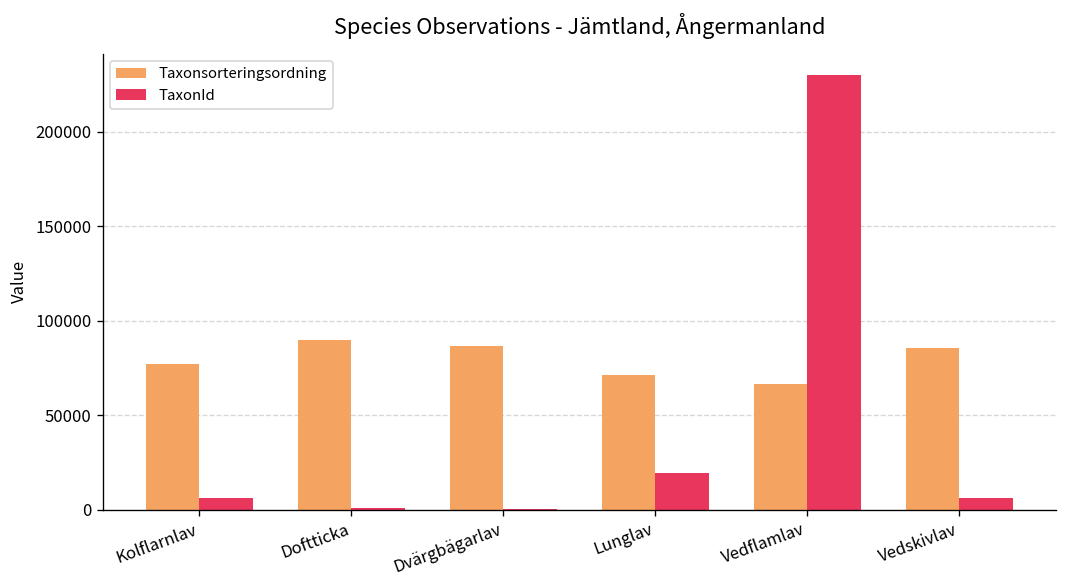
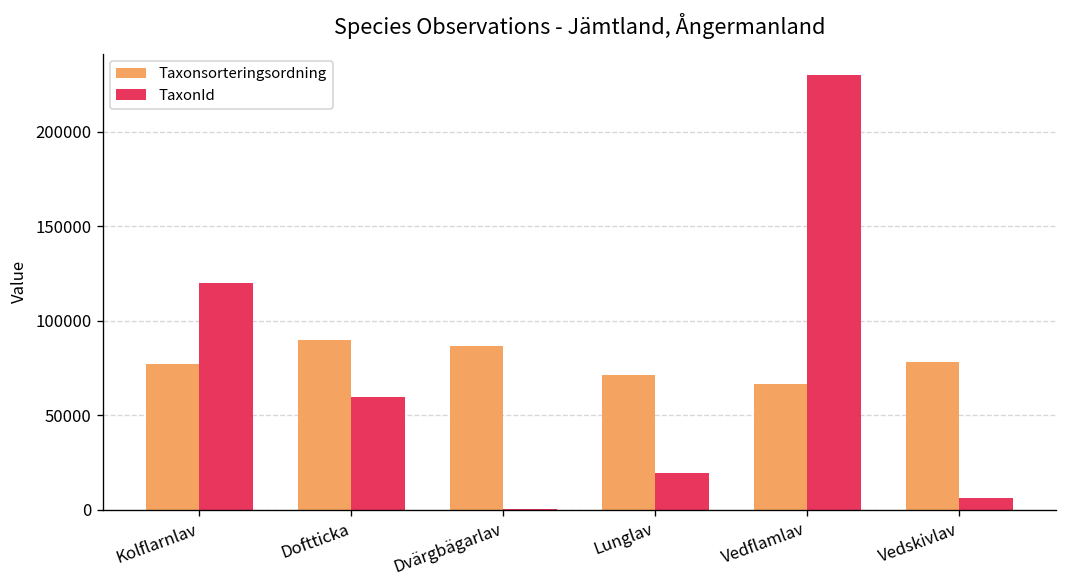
  {
    "Taxonsorteringsordning": {
      "Kolflarnlav": 77000,
      "Doftticka": 90000,
      "Dvärgbägarlav": 86000,
      "Lunglav": 71000,
      "Vedflamlav": 67000,
-     "Vedskivlav": 86000
+     "Vedskivlav": 78000
    },
    "TaxonId": {
-     "Kolflarnlav": 6000,
-     "Doftticka": 1000,
+     "Kolflarnlav": 120000,
+     "Doftticka": 60000,
      "Lunglav": 19000,
      "Vedflamlav": 230000,
      "Vedskivlav": 6000
    }
  }
